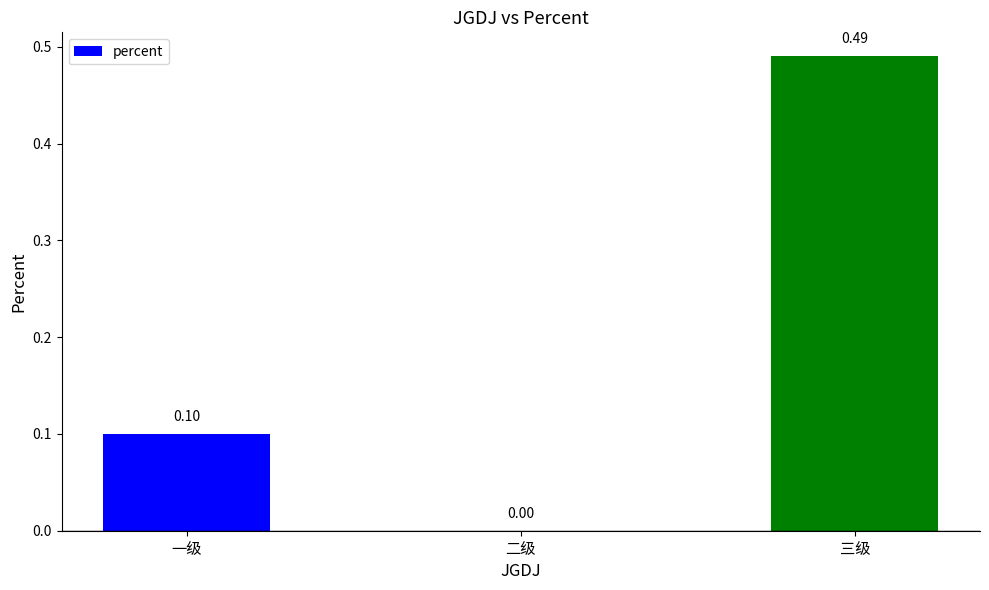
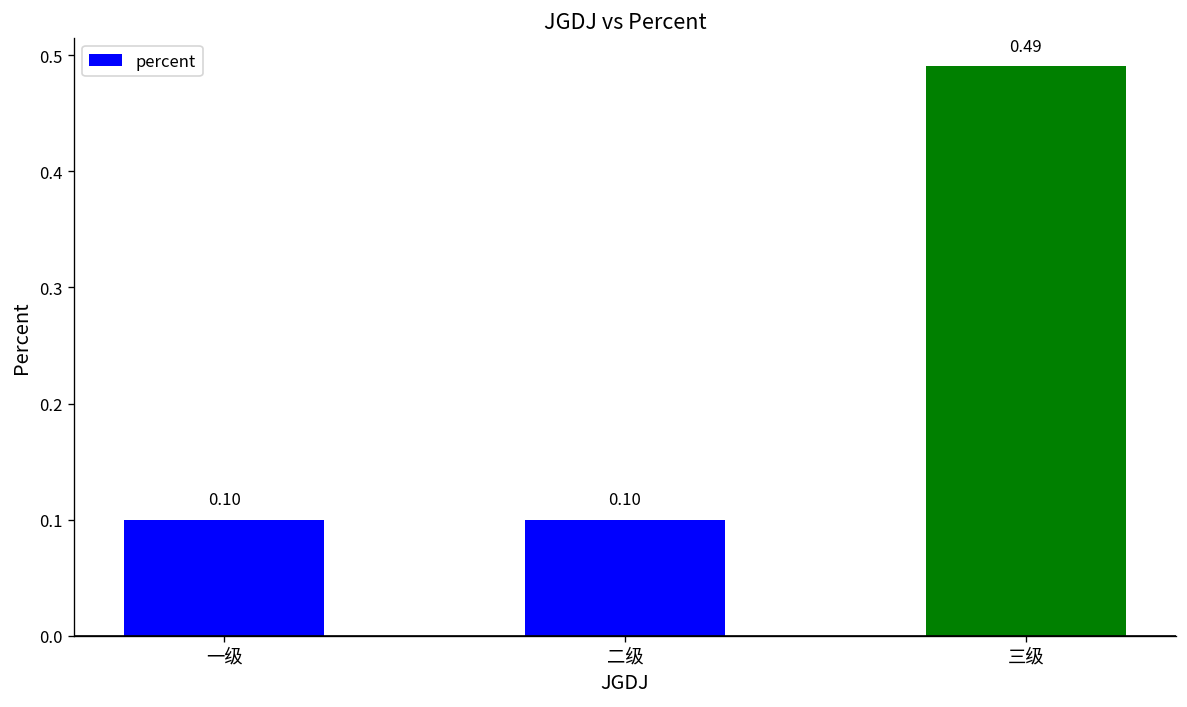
  {
    "一级": 0.10,
-   "二级": 0.00,
+   "二级": 0.10,
    "三级": 0.49
  }
